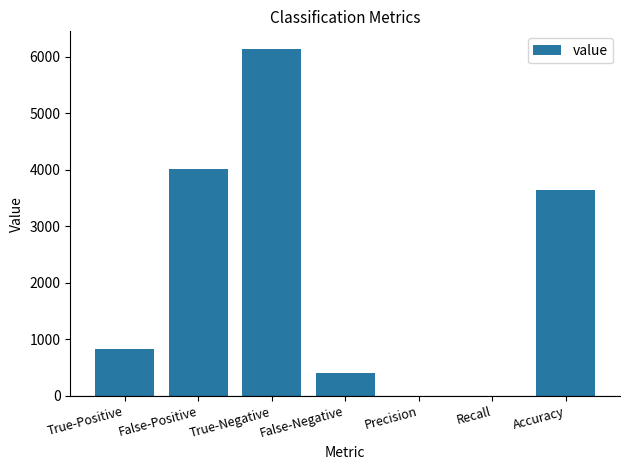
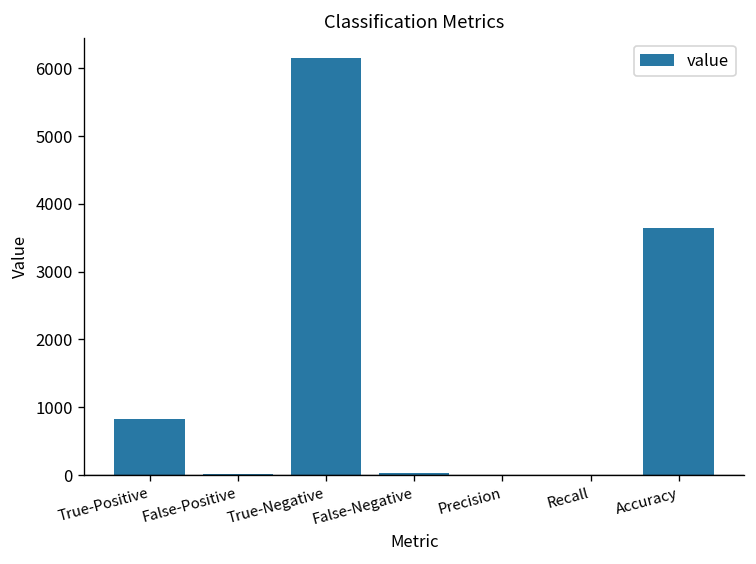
  {
    "True-Positive": 800,
-   "False-Positive": 4000,
+   "False-Positive": 0,
    "True-Negative": 6100,
-   "False-Negative": 400,
+   "False-Negative": 0,
    "Accuracy": 3600
  }
